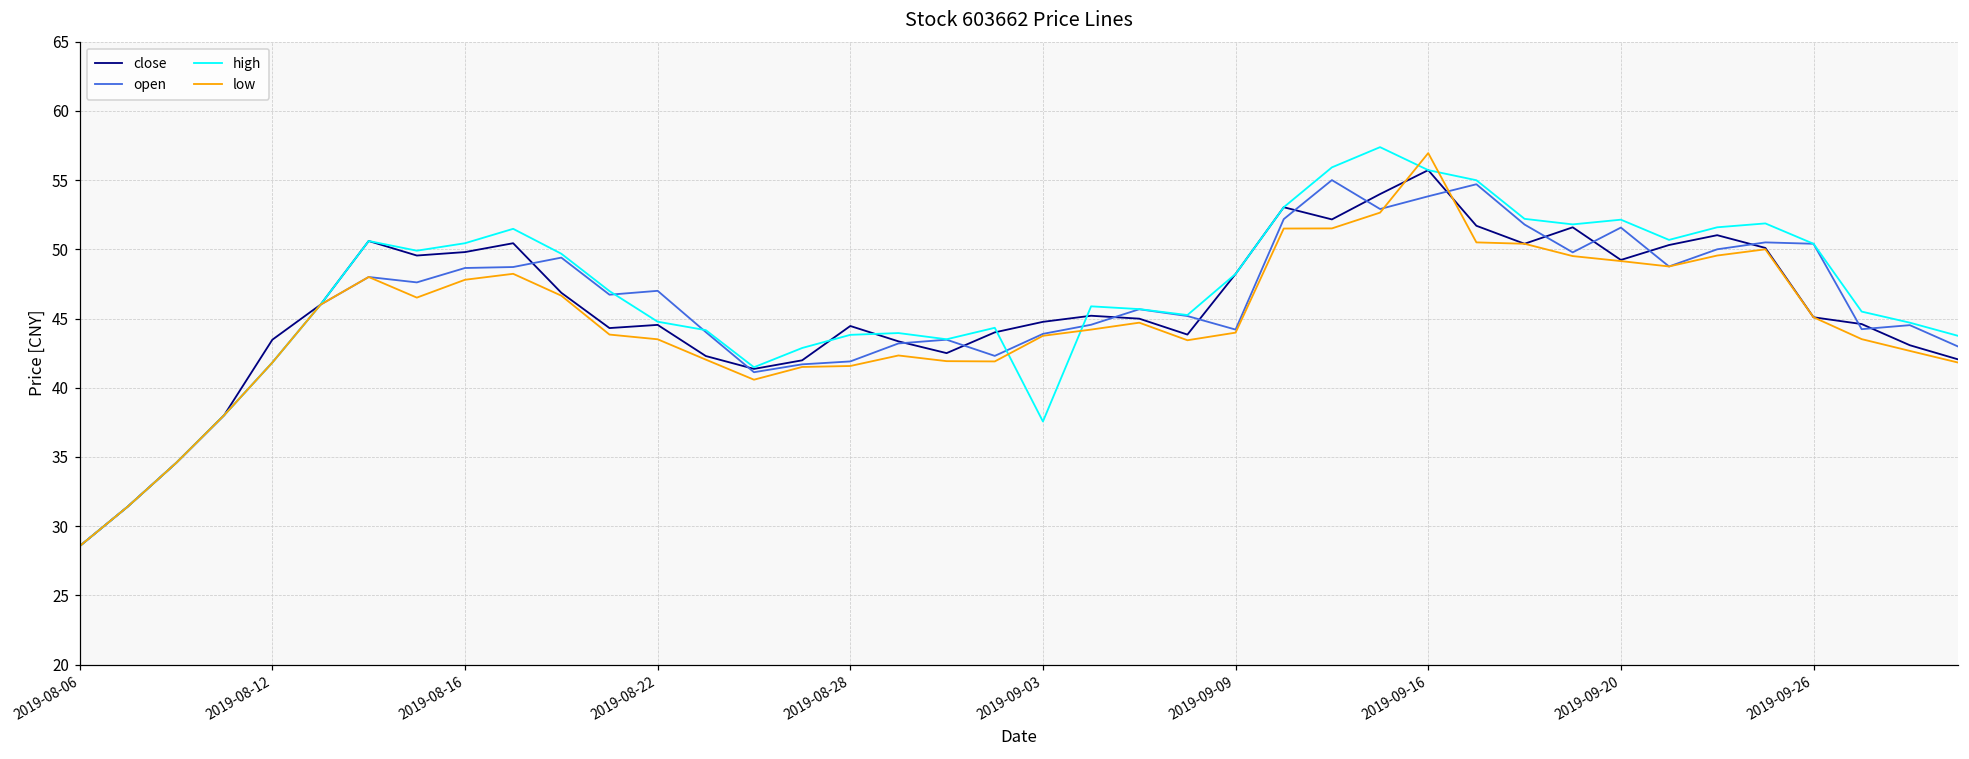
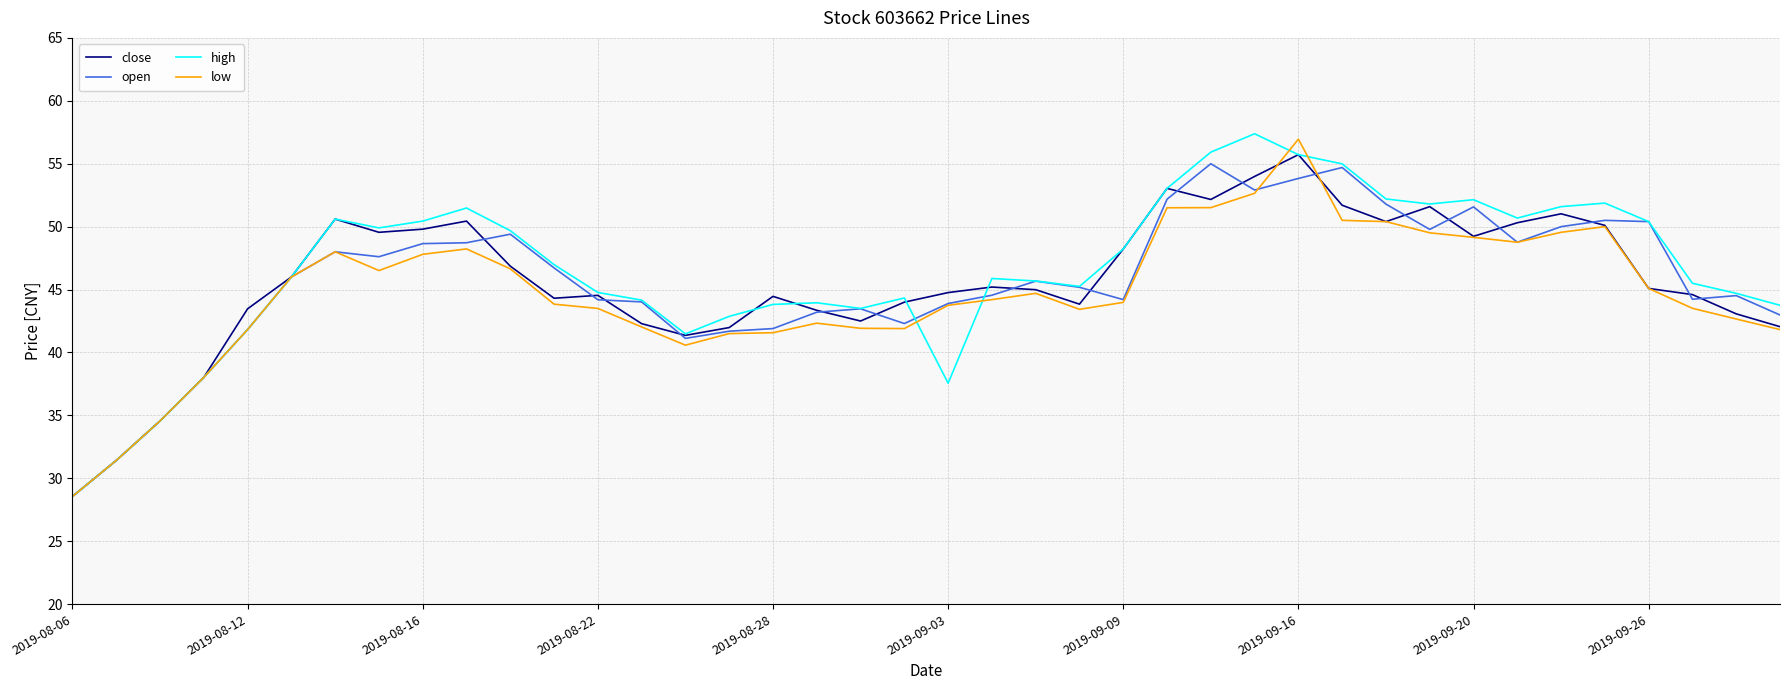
  {
    "close": {
      "2019-08-12": 43.5,
      "2019-08-16": 49.8,
      "2019-08-22": 44.5,
      "2019-08-28": 44.5,
      "2019-09-03": 44.8
    },
    "open": {
      "2019-08-16": 48.7,
-     "2019-08-22": 47.0,
+     "2019-08-22": 44.2,
      "2019-08-28": 41.9,
      "2019-09-09": 44.2,
      "2019-09-16": 53.8,
      "2019-09-20": 51.6
    },
    "high": {
      "2019-08-16": 50.4,
      "2019-08-22": 44.8,
      "2019-08-28": 43.8,
      "2019-09-03": 37.6,
      "2019-09-20": 52.1
    },
    "low": {
      "2019-08-16": 47.8,
      "2019-08-22": 43.5,
      "2019-08-28": 41.6,
      "2019-09-09": 44.0,
      "2019-09-16": 57.0
    }
  }
